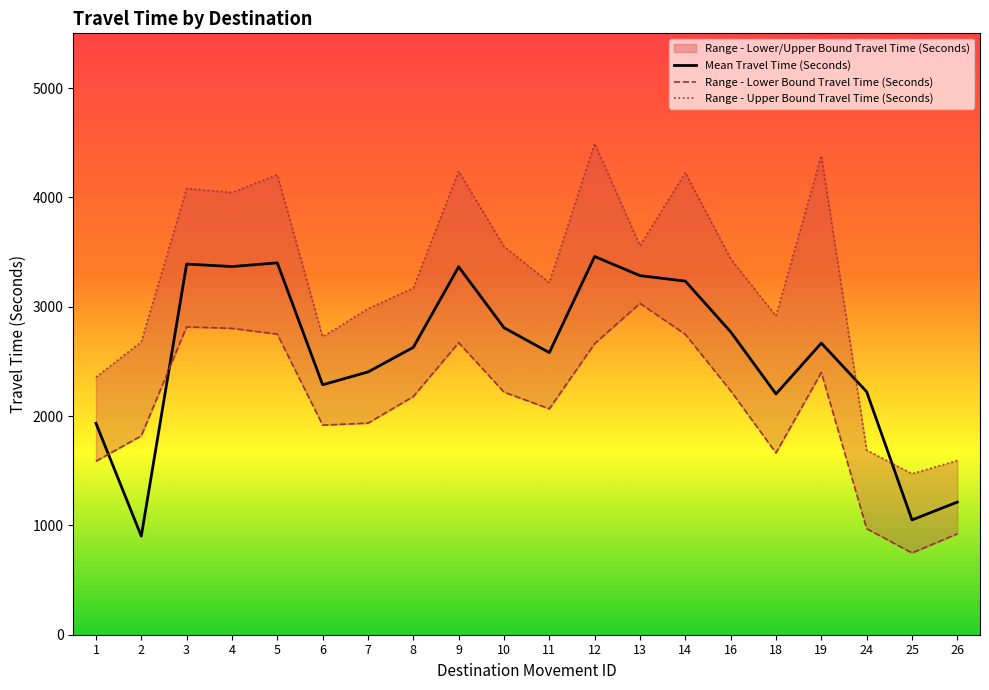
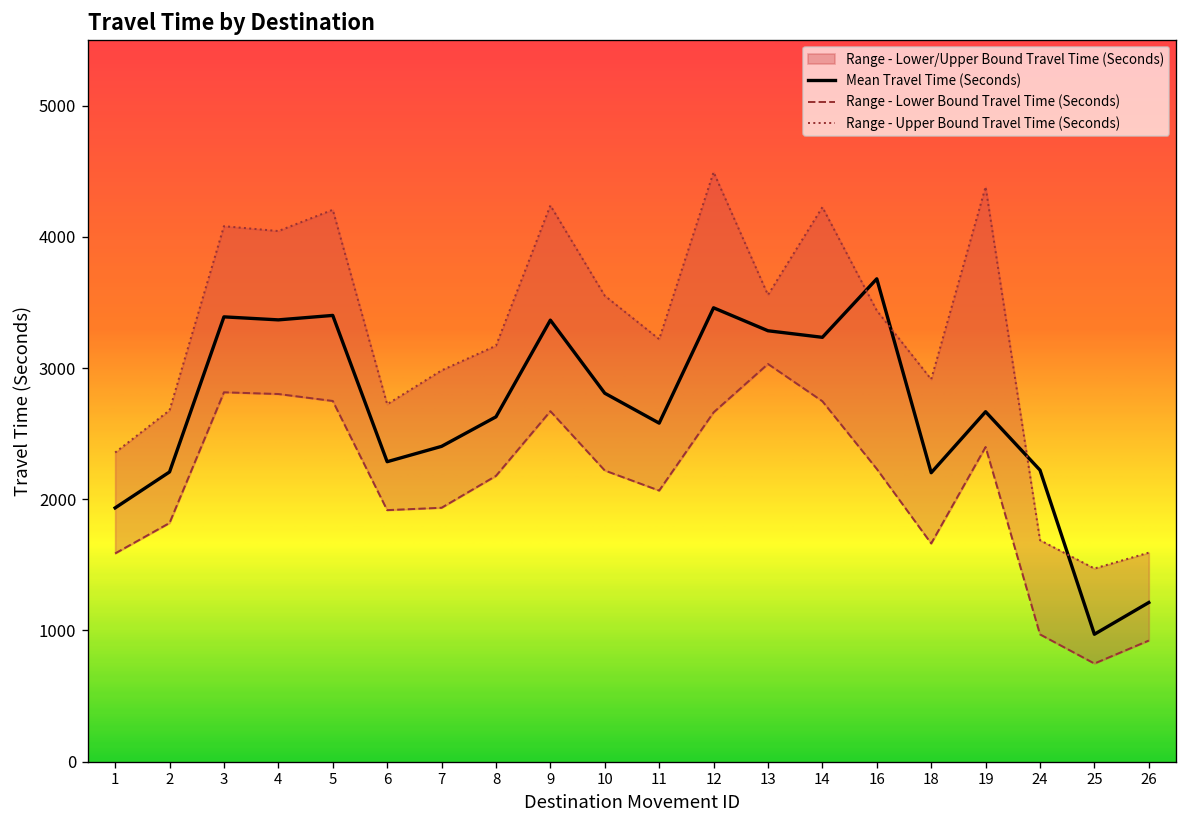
  {
    "Mean Travel Time (Seconds)": {
      "1": 1930,
-     "2": 900,
+     "2": 2210,
      "3": 3390,
      "4": 3370,
      "5": 3400,
      "6": 2290,
      "7": 2400,
      "8": 2630,
      "9": 3370,
      "10": 2810,
      "11": 2580,
      "12": 3460,
      "13": 3280,
      "14": 3230,
-     "16": 2770,
+     "16": 3680,
      "18": 2200,
      "19": 2670,
      "24": 2220,
-     "25": 1050,
+     "25": 970,
      "26": 1210
    }
  }
